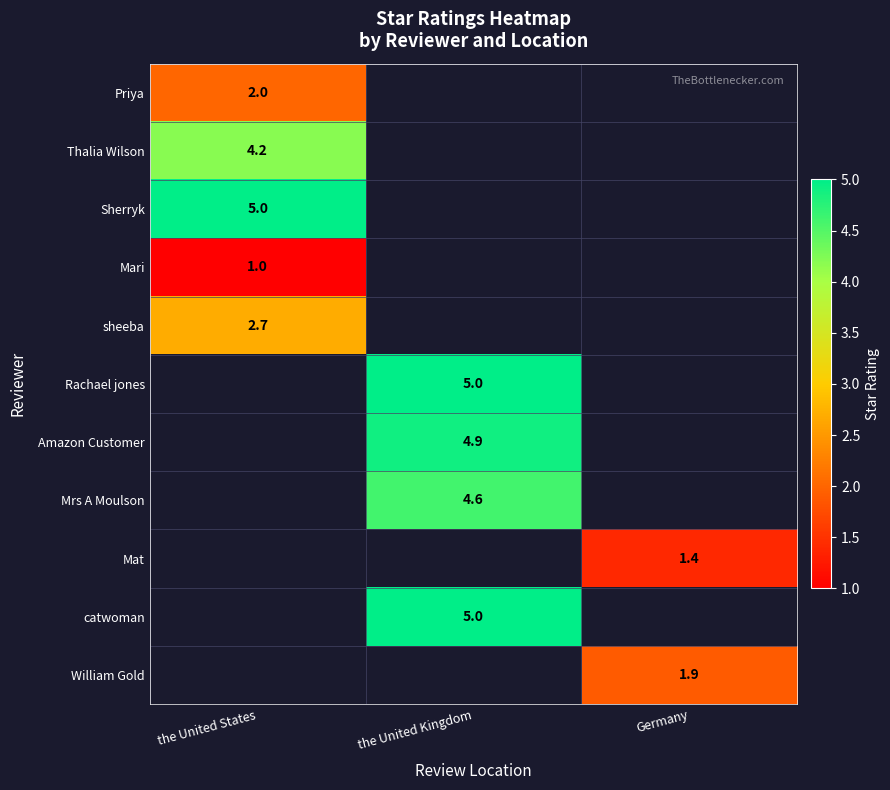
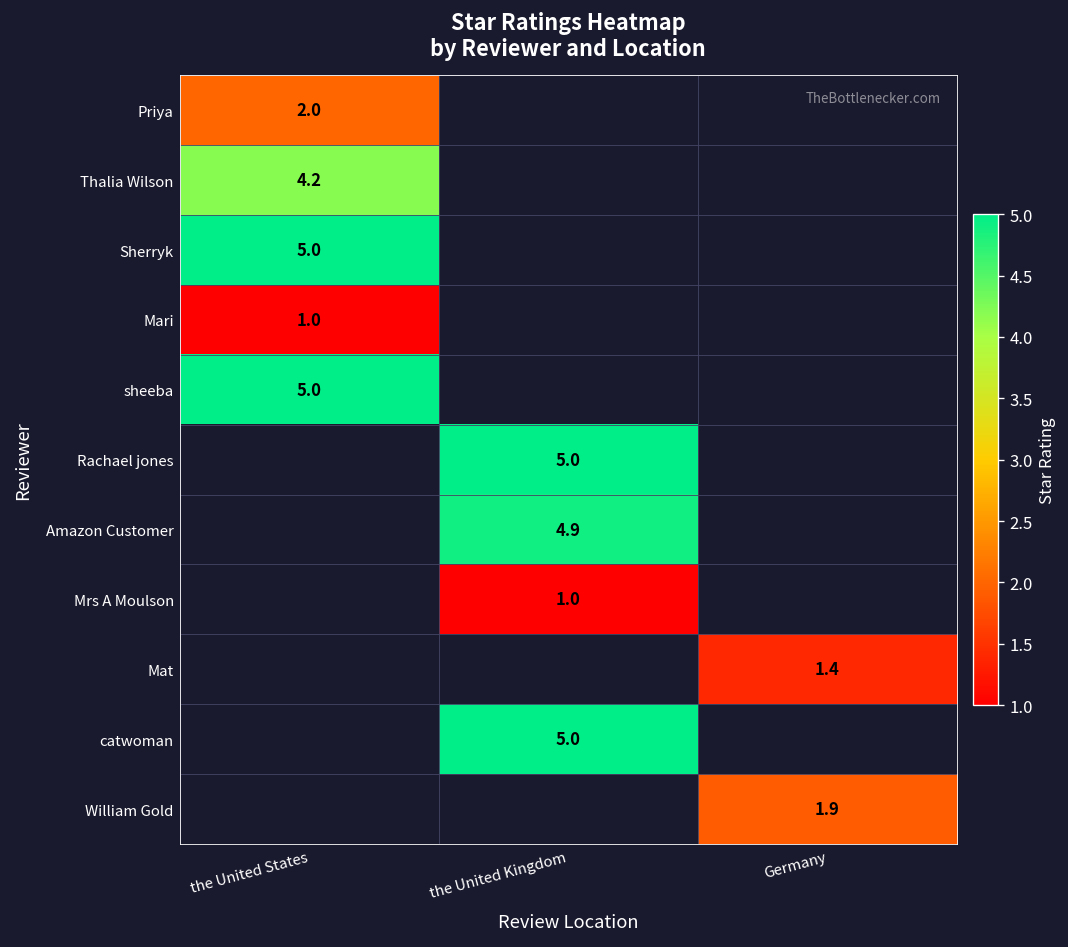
  {
    "Priya": {
      "the United States": 2.0
    },
    "Thalia Wilson": {
      "the United States": 4.2
    },
    "Sherryk": {
      "the United States": 5.0
    },
    "Mari": {
      "the United States": 1.0
    },
    "sheeba": {
-     "the United States": 2.7
+     "the United States": 5.0
    },
    "Rachael jones": {
      "the United Kingdom": 5.0
    },
    "Amazon Customer": {
      "the United Kingdom": 4.9
    },
    "Mrs A Moulson": {
-     "the United Kingdom": 4.6
+     "the United Kingdom": 1.0
    },
    "Mat": {
      "Germany": 1.4
    },
    "catwoman": {
      "the United Kingdom": 5.0
    },
    "William Gold": {
      "Germany": 1.9
    }
  }
